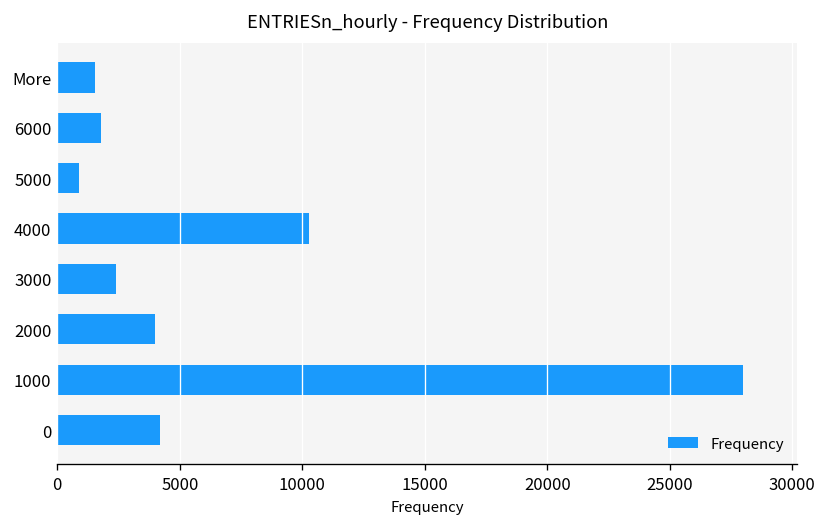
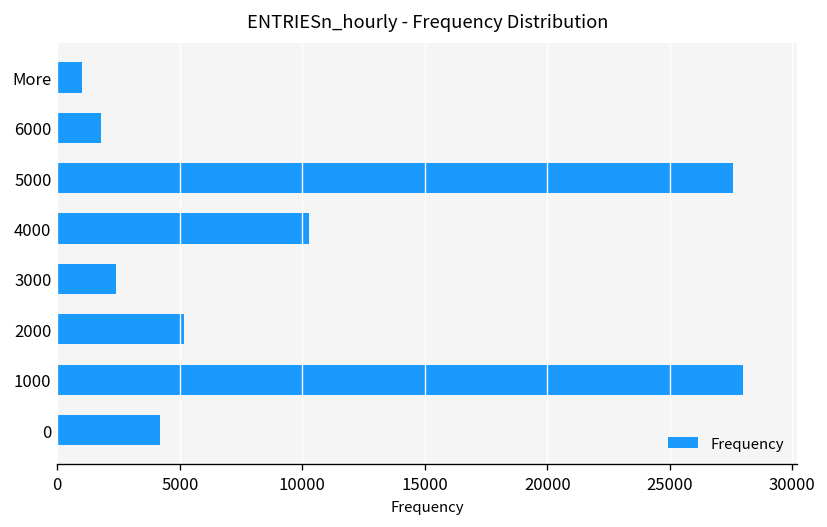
  {
-   "More": 1500,
+   "More": 1000,
    "6000": 1800,
-   "5000": 900,
+   "5000": 27600,
    "4000": 10300,
    "3000": 2400,
-   "2000": 4000,
+   "2000": 5200,
    "1000": 28000,
    "0": 4200
  }
